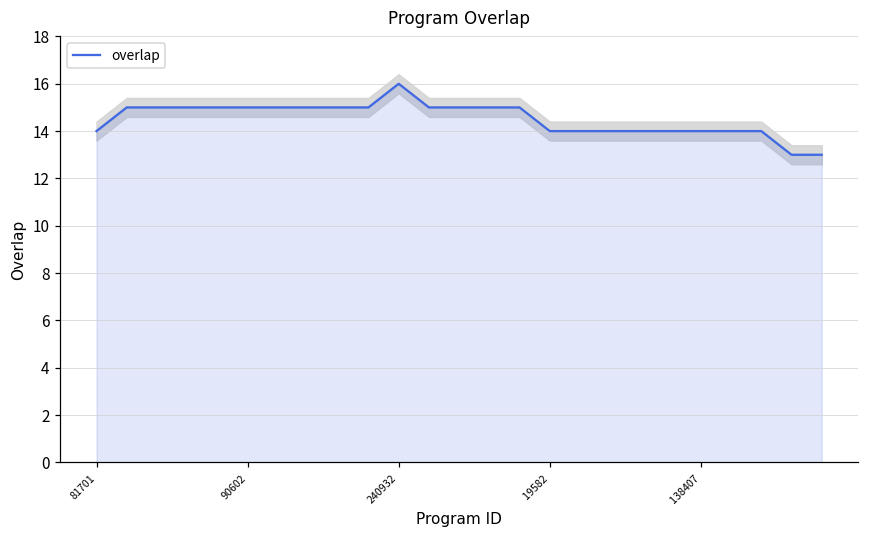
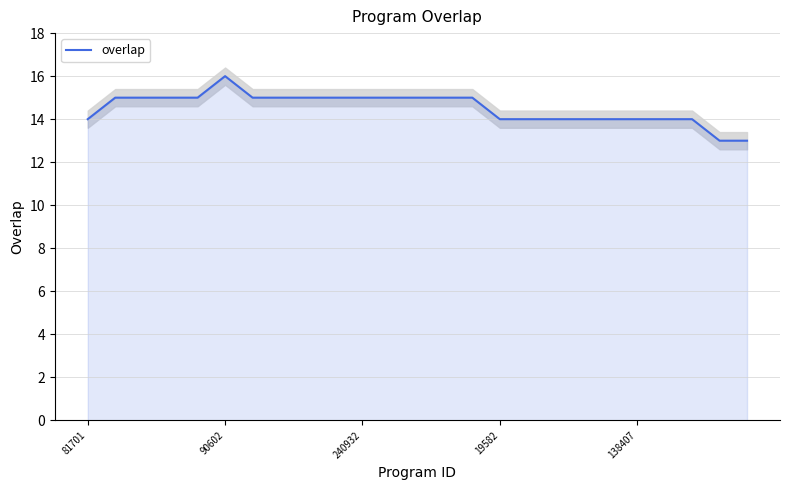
  {
    "overlap": {
      "81701": 14,
-     "90602": 15,
-     "240932": 16,
+     "90602": 16,
+     "240932": 15,
      "19582": 14,
      "138407": 14
    }
  }
